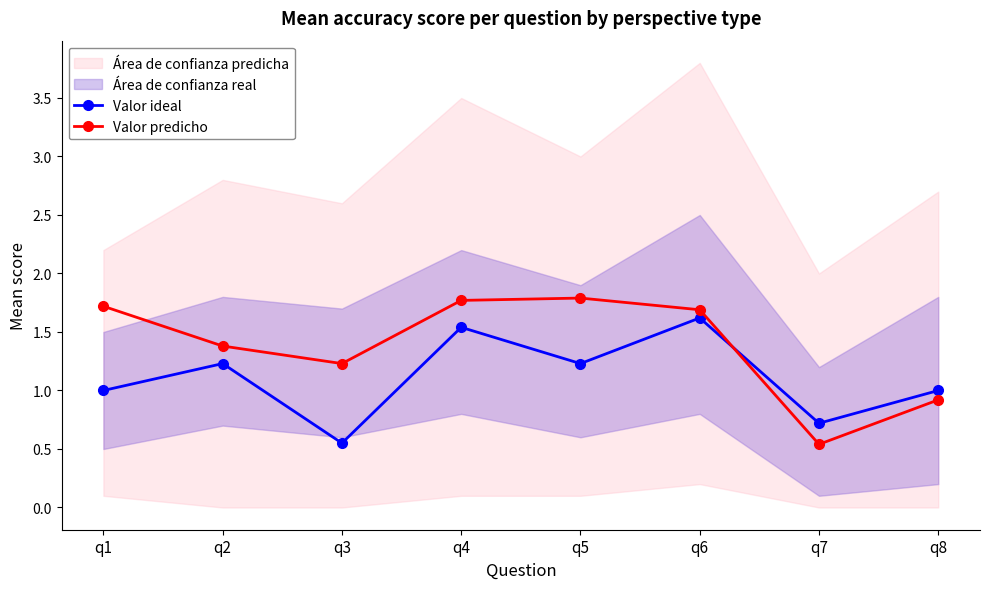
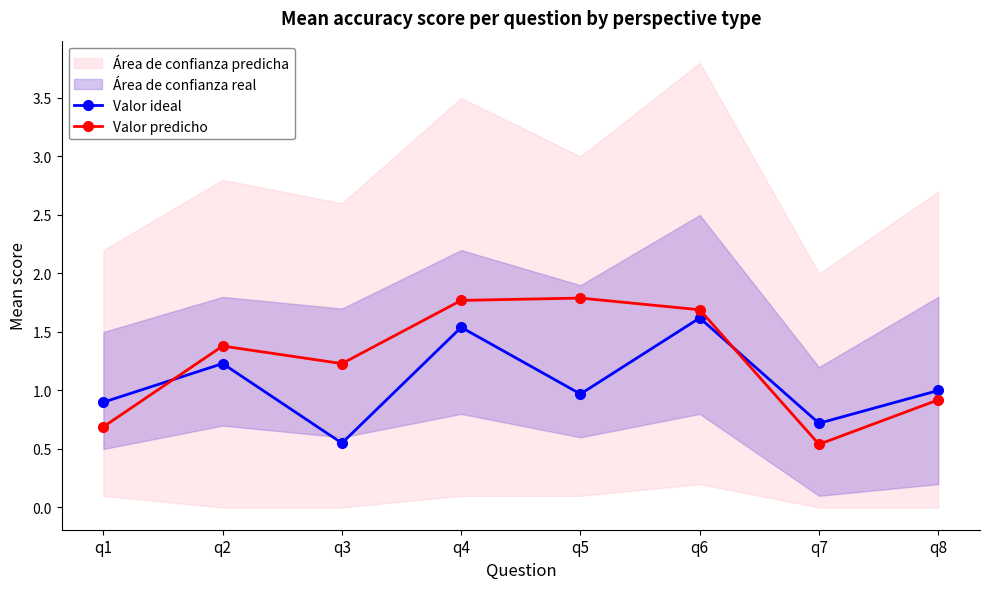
  {
    "Valor ideal": {
-     "q1": 1.0,
+     "q1": 0.9,
      "q2": 1.23,
      "q3": 0.55,
      "q4": 1.54,
-     "q5": 1.23,
+     "q5": 0.97,
      "q6": 1.62,
      "q7": 0.72,
      "q8": 1.00
    },
    "Valor predicho": {
-     "q1": 1.72,
+     "q1": 0.69,
      "q2": 1.38,
      "q3": 1.23,
      "q4": 1.77,
      "q5": 1.79,
      "q6": 1.69,
      "q7": 0.54,
      "q8": 0.92
    }
  }
